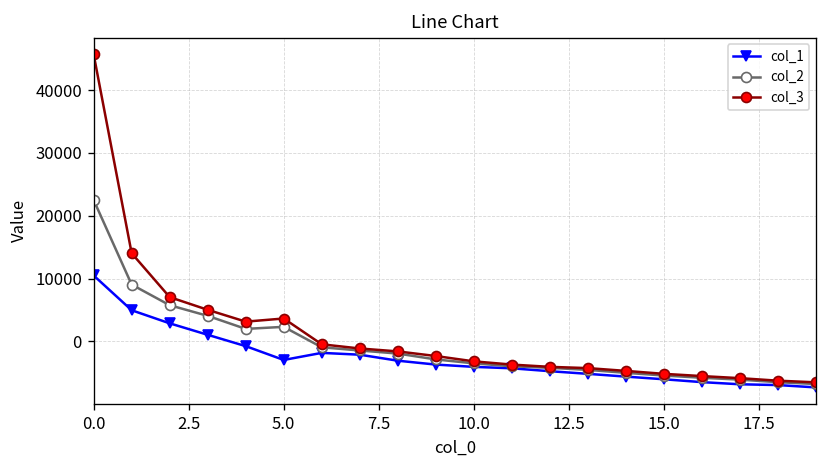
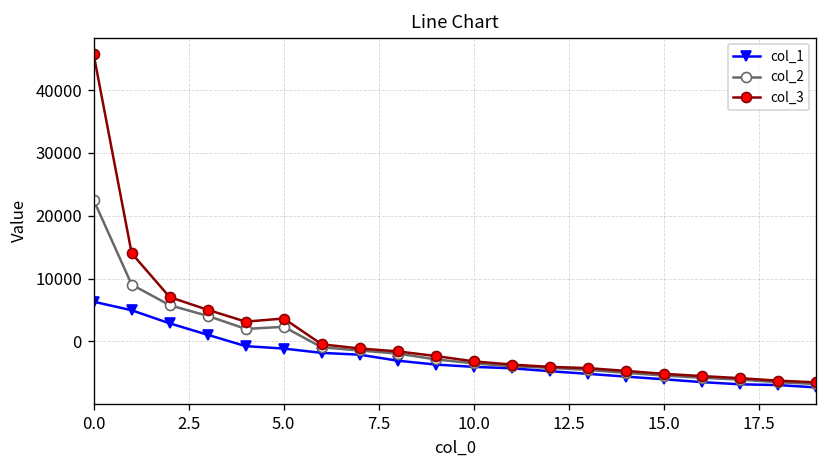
  {
    "col_1": {
-     "0.0": 10000,
-     "5.0": -3000,
+     "0.0": 6000,
+     "5.0": -1000,
      "10.0": -4000,
      "15.0": -6000
    },
    "col_2": {
      "0.0": 23000,
      "5.0": 2000
    },
    "col_3": {
      "0.0": 46000,
      "5.0": 4000
    }
  }
